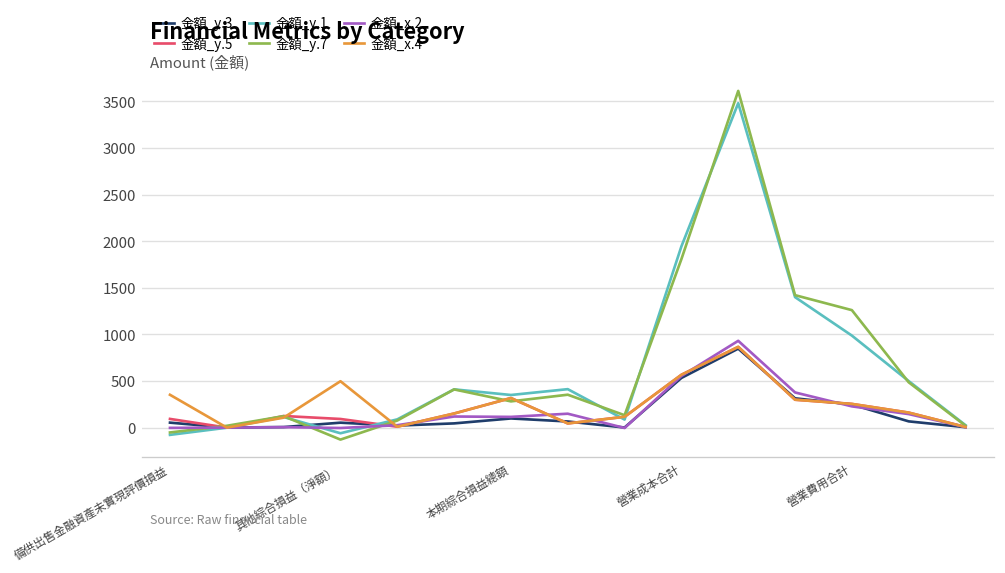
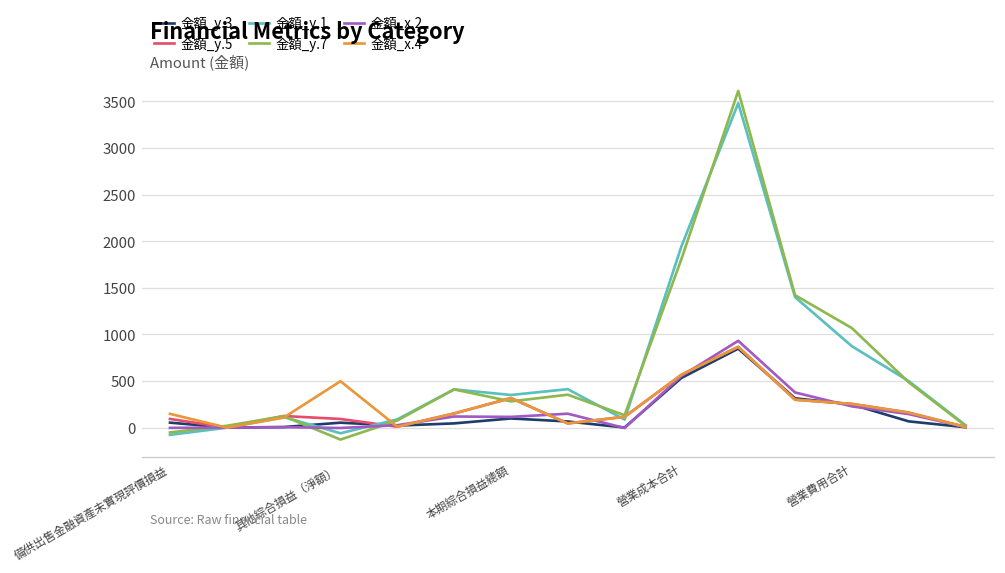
  {
    "金額_y.3": {
      "備供出售金融資產未實現評價損益": 100,
      "其他綜合損益（淨額）": 100
    },
    "金額_y.5": {
      "備供出售金融資產未實現評價損益": 100,
      "其他綜合損益（淨額）": 100
    },
    "金額_y.1": {
      "其他綜合損益（淨額）": -100,
      "營業成本合計": 1900,
-     "營業費用合計": 1000
+     "營業費用合計": 900
    },
    "金額_y.7": {
      "其他綜合損益（淨額）": -100,
      "本期綜合損益總額": 300,
      "營業成本合計": 1800,
-     "營業費用合計": 1300
+     "營業費用合計": 1100
    },
    "金額_x.2": {
      "備供出售金融資產未實現評價損益": 0,
      "其他綜合損益（淨額）": 0
    },
    "金額_x.4": {
-     "備供出售金融資產未實現評價損益": 400,
+     "備供出售金融資產未實現評價損益": 100,
      "其他綜合損益（淨額）": 500
    }
  }
